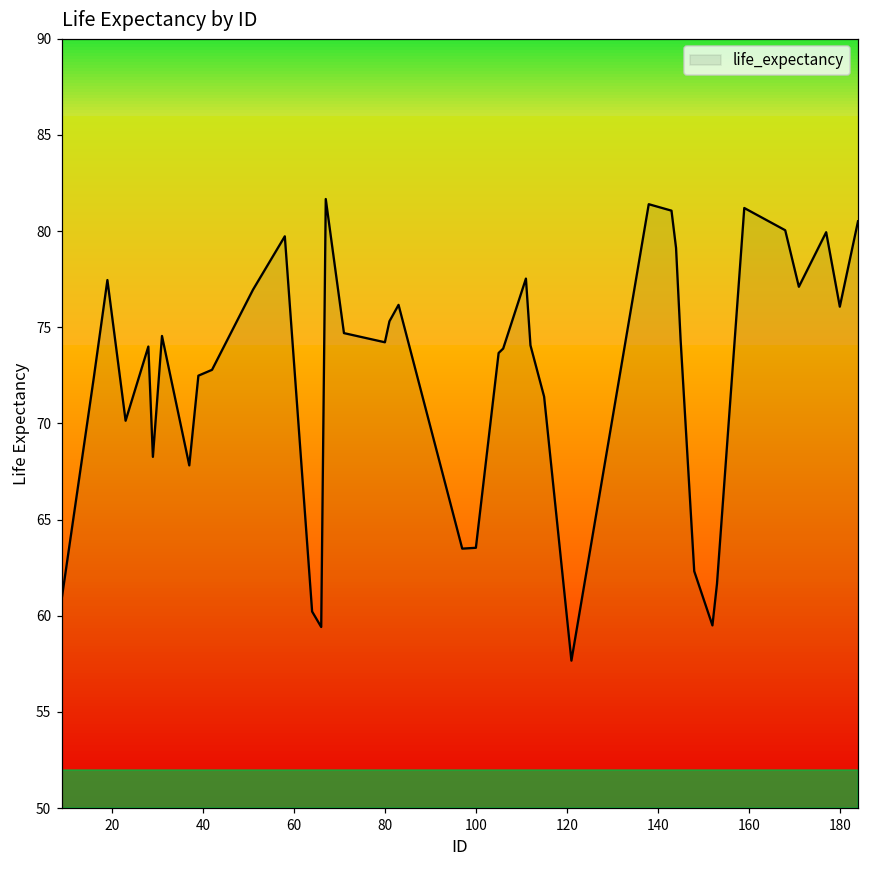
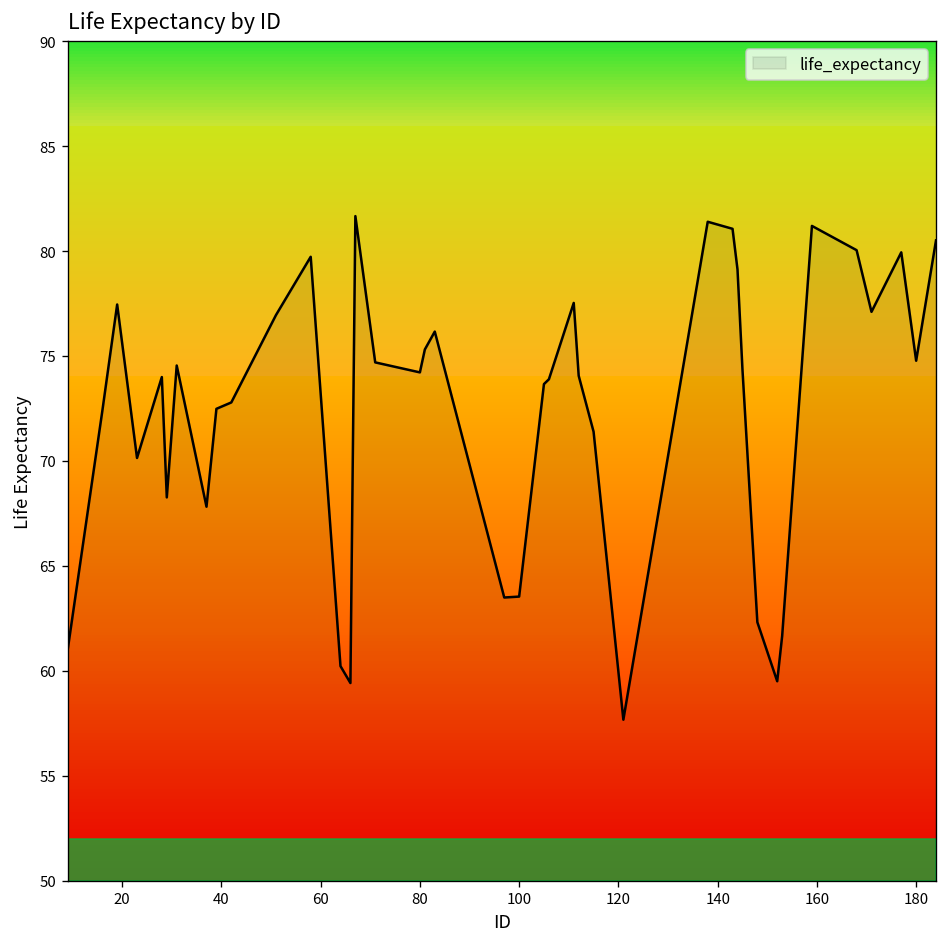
  {
    "80": 74.2,
    "100": 63.5,
-   "180": 76.1
+   "180": 74.8
  }
